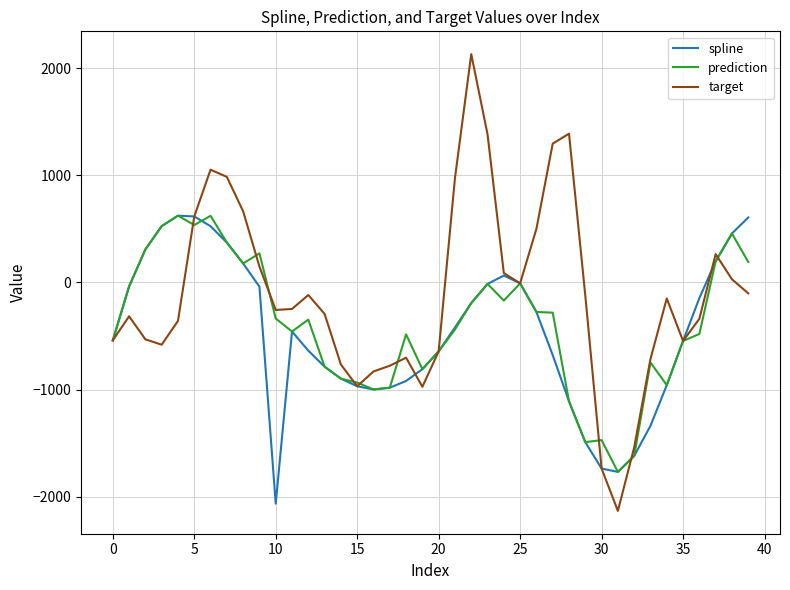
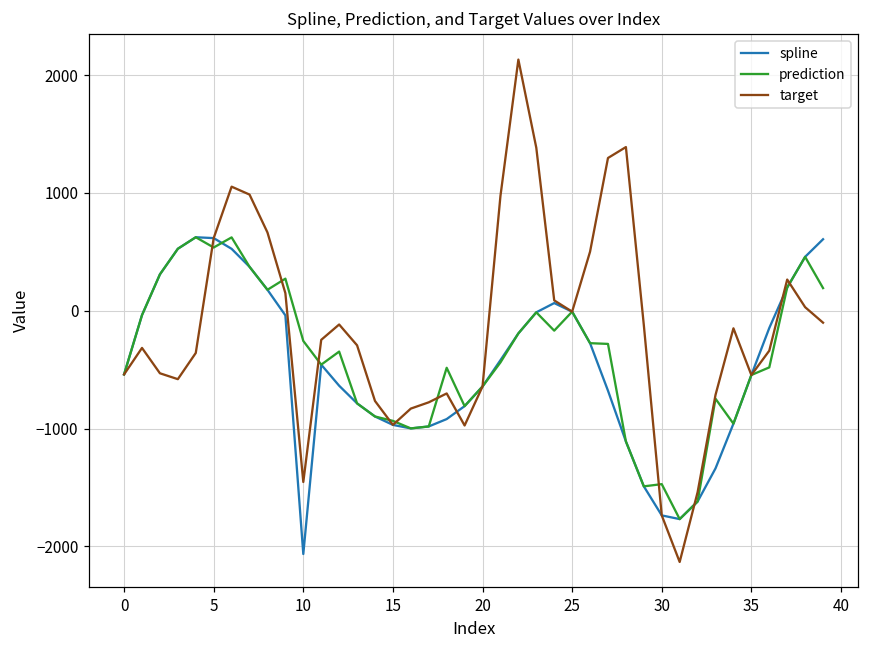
  {
    "spline": {
      "10": -2070
    },
    "prediction": {
      "5": 540,
-     "10": -340,
+     "10": -260,
      "15": -940,
      "30": -1470
    },
    "target": {
-     "10": -260
+     "10": -1450
    }
  }
